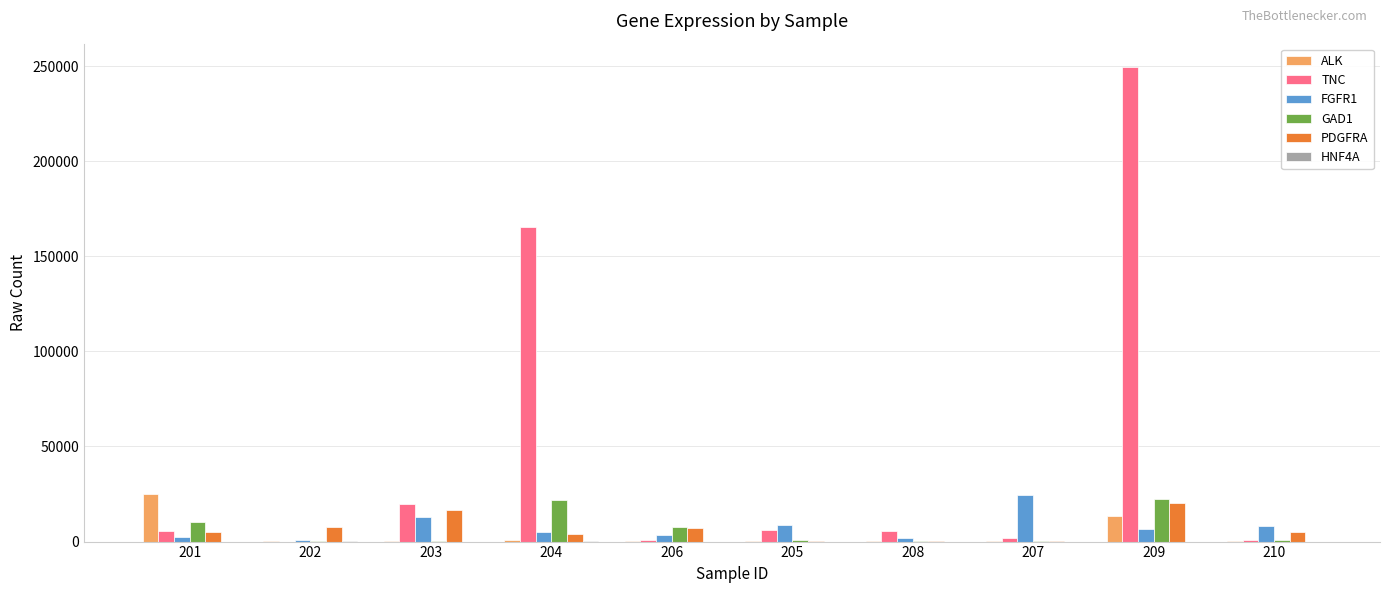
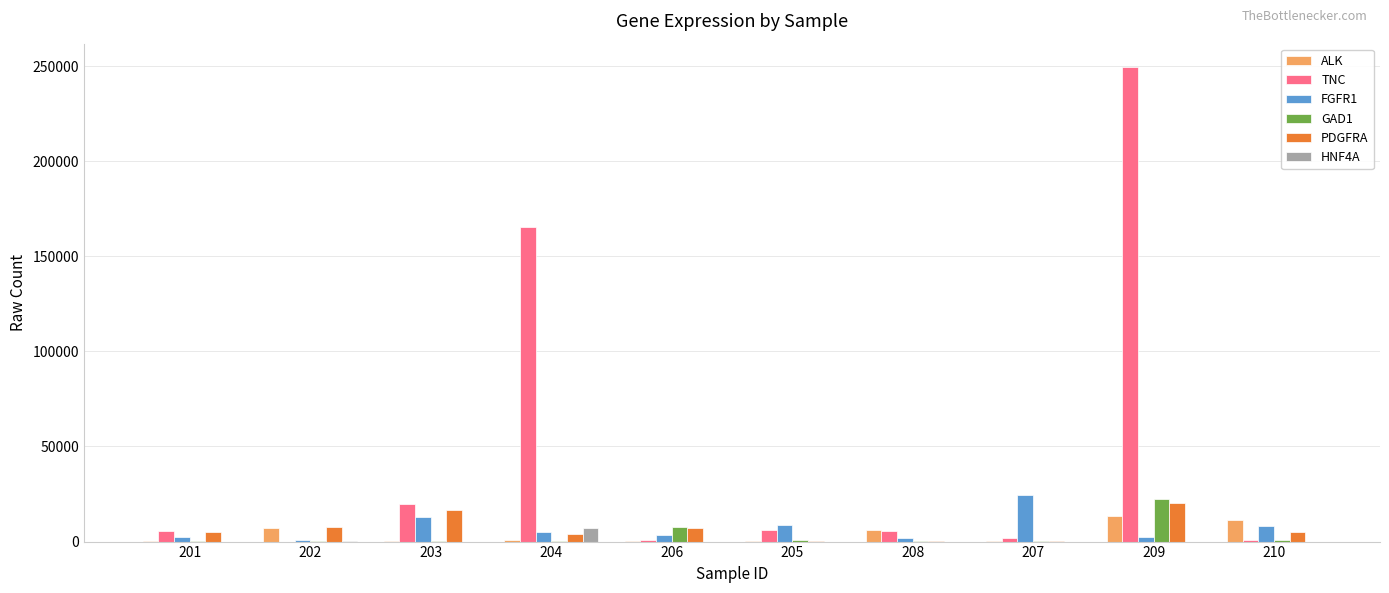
  {
    "ALK": {
-     "201": 25000,
-     "202": 0,
-     "208": 0,
+     "201": 0,
+     "202": 7000,
+     "208": 6000,
      "209": 13000,
-     "210": 0
+     "210": 11000
    },
    "TNC": {
      "201": 6000,
      "203": 20000,
      "204": 165000,
      "205": 6000,
      "208": 5000,
      "207": 2000,
      "209": 249000
    },
    "FGFR1": {
      "201": 3000,
      "203": 13000,
      "204": 5000,
      "206": 4000,
      "205": 9000,
      "208": 2000,
      "207": 25000,
-     "209": 7000,
+     "209": 2000,
      "210": 8000
    },
    "GAD1": {
-     "201": 11000,
-     "204": 22000,
+     "201": 0,
+     "204": 0,
      "206": 8000,
      "209": 23000
    },
    "PDGFRA": {
      "201": 5000,
      "202": 8000,
      "203": 16000,
      "204": 4000,
      "206": 7000,
      "209": 21000,
      "210": 5000
    },
    "HNF4A": {
-     "204": 0
+     "204": 7000
    }
  }
